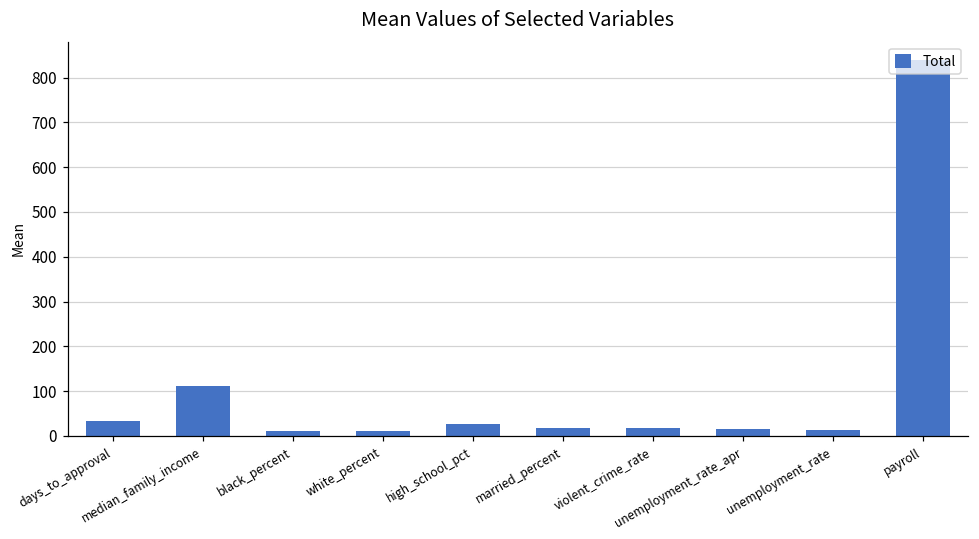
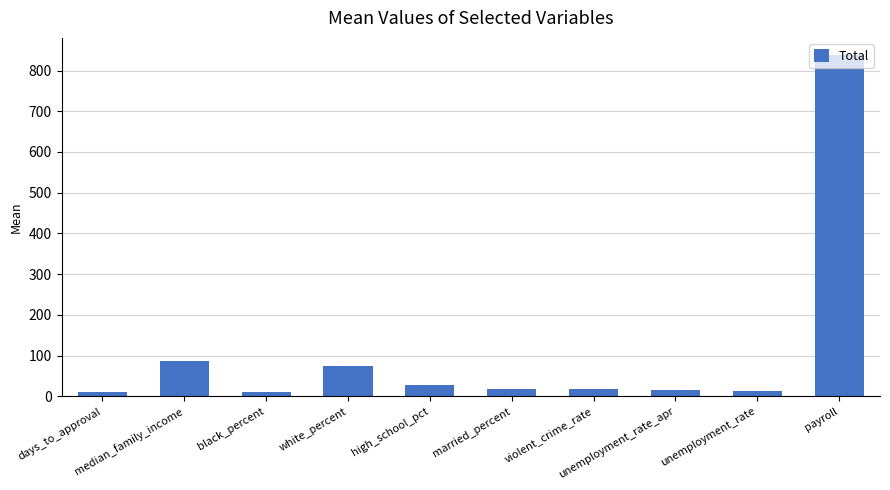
  {
-   "days_to_approval": 30,
-   "median_family_income": 110,
+   "days_to_approval": 10,
+   "median_family_income": 90,
    "black_percent": 10,
-   "white_percent": 10,
+   "white_percent": 70,
    "high_school_pct": 30,
    "married_percent": 20,
    "violent_crime_rate": 20,
    "unemployment_rate_apr": 10,
    "unemployment_rate": 10
  }
